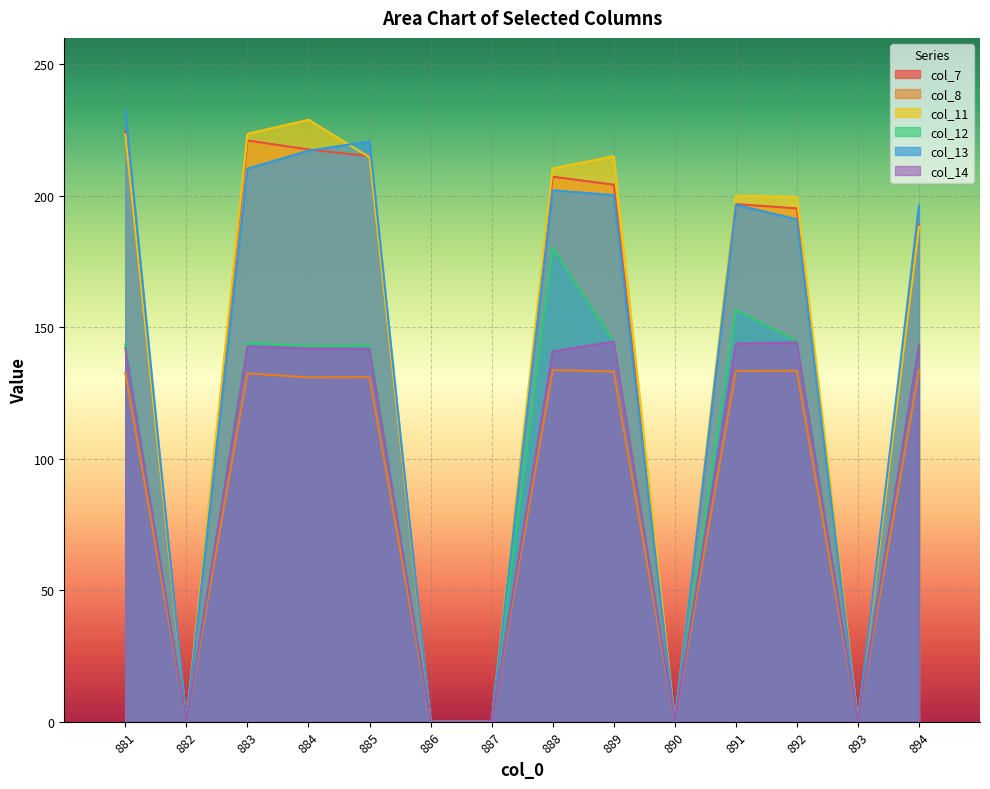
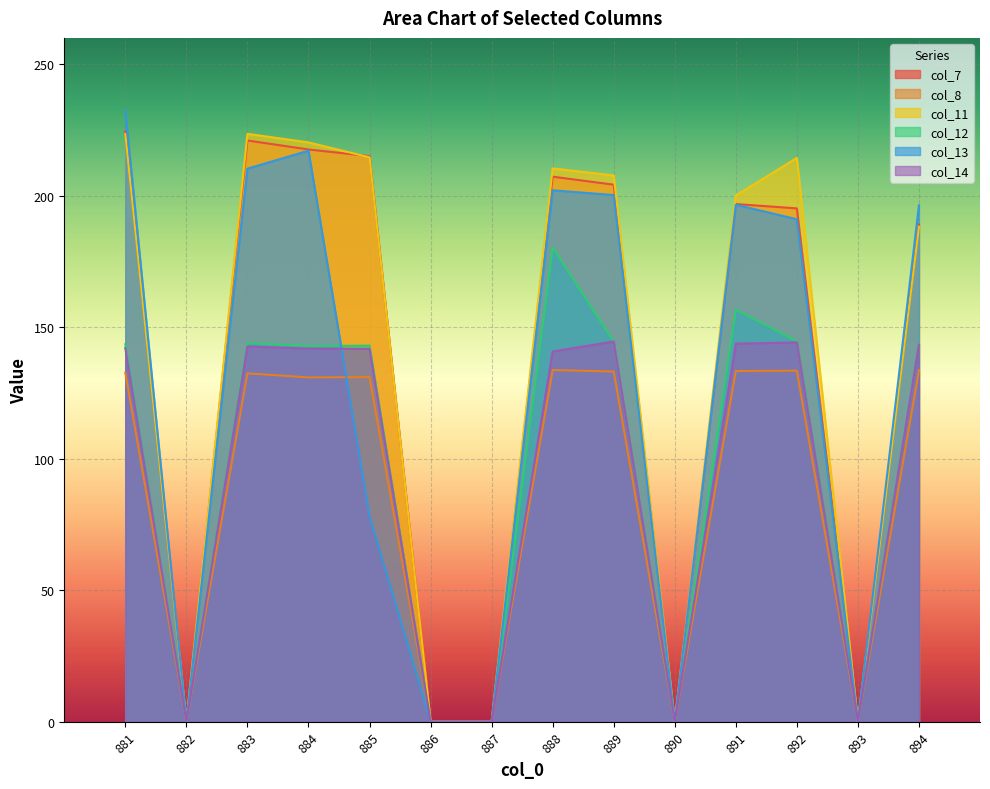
  {
    "col_11": {
      "881": 223,
      "883": 224,
-     "884": 229,
+     "884": 220,
      "888": 210,
-     "889": 215,
+     "889": 208,
      "891": 200,
-     "892": 199
+     "892": 214
    },
    "col_12": {
      "881": 143,
      "883": 144,
      "884": 143,
      "885": 143,
      "888": 180,
      "891": 157
    },
    "col_13": {
      "881": 232,
      "883": 210,
-     "885": 221,
+     "885": 78,
      "888": 202,
      "889": 200,
      "892": 191,
      "894": 196
    },
    "col_14": {
      "881": 142,
      "883": 143,
      "884": 142,
      "885": 142,
      "888": 141,
      "891": 144
    }
  }
